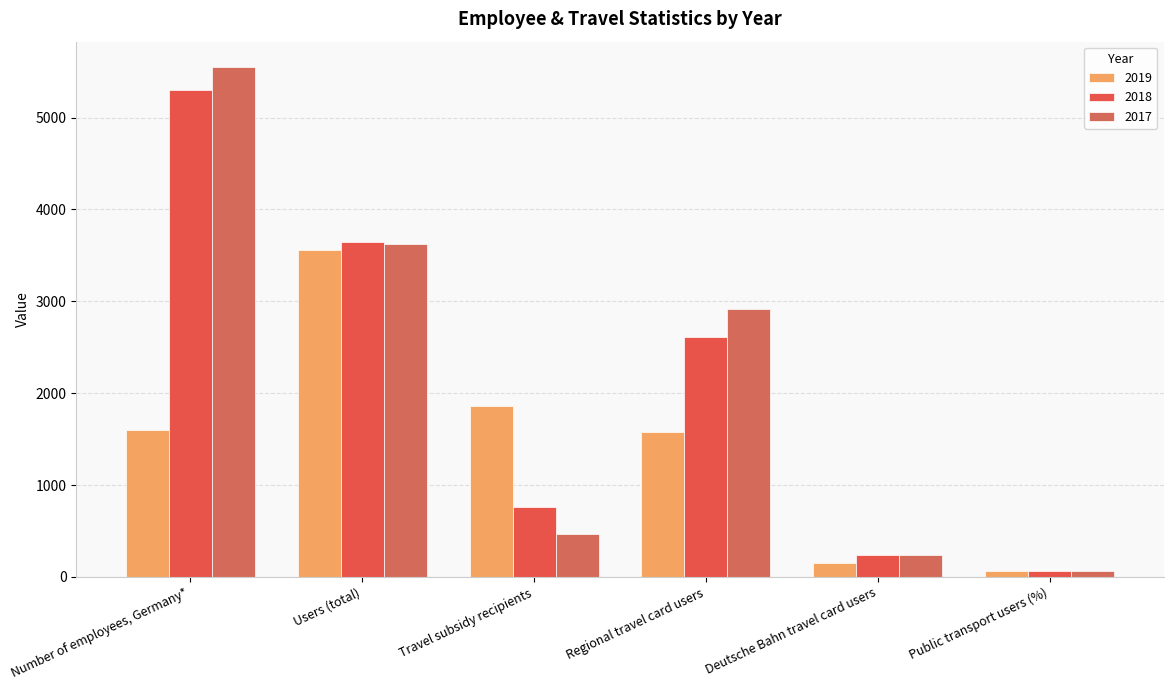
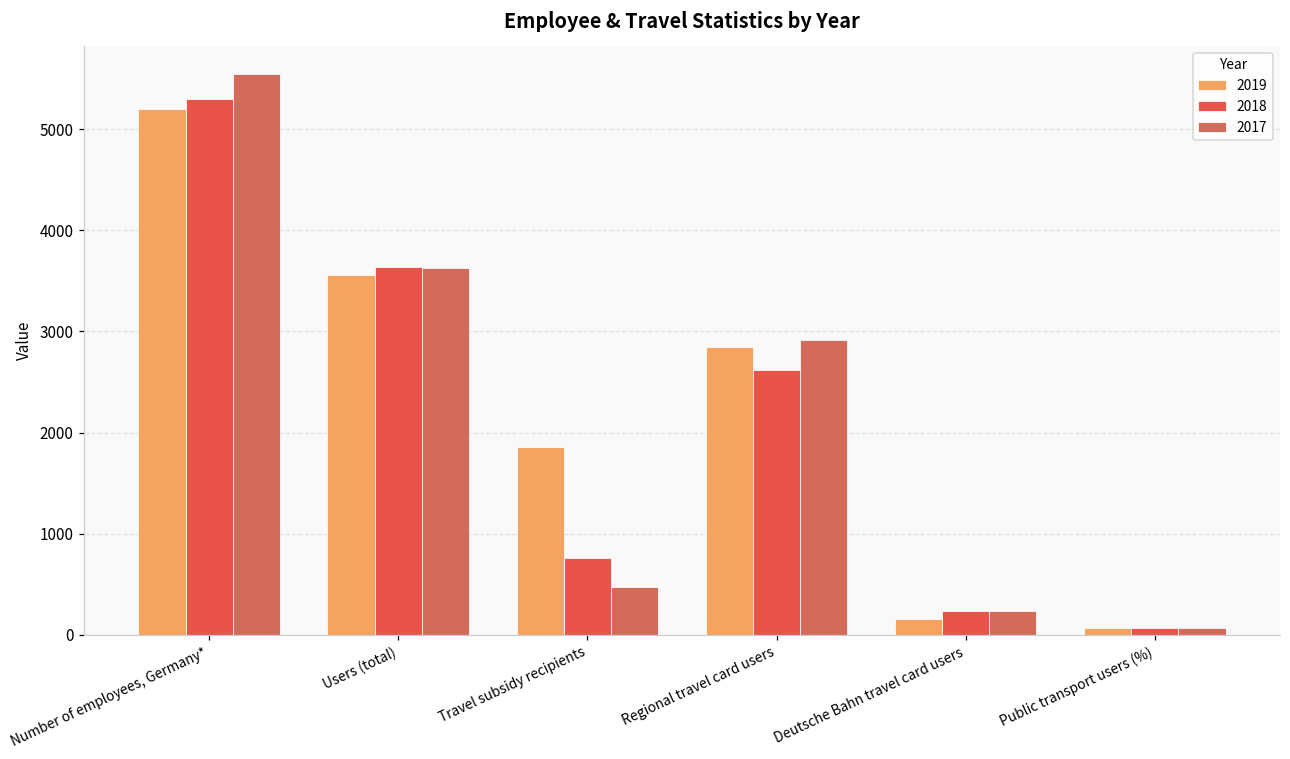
  {
    "2019": {
-     "Number of employees, Germany*": 1600,
+     "Number of employees, Germany*": 5200,
      "Users (total)": 3600,
      "Travel subsidy recipients": 1900,
-     "Regional travel card users": 1600,
+     "Regional travel card users": 2800,
      "Deutsche Bahn travel card users": 200,
      "Public transport users (%)": 100
    }
  }
